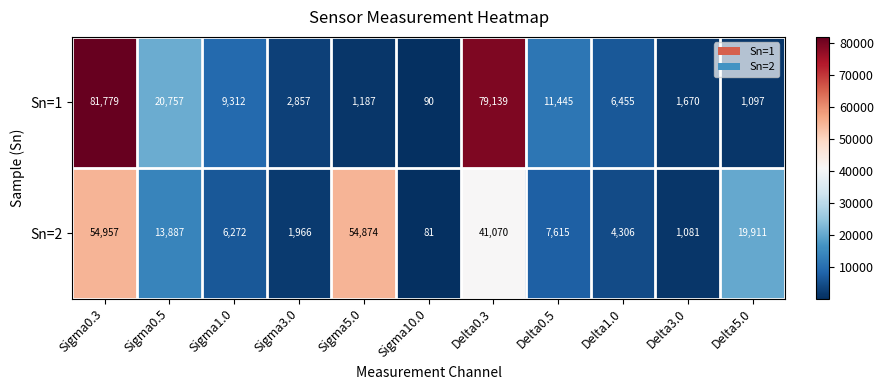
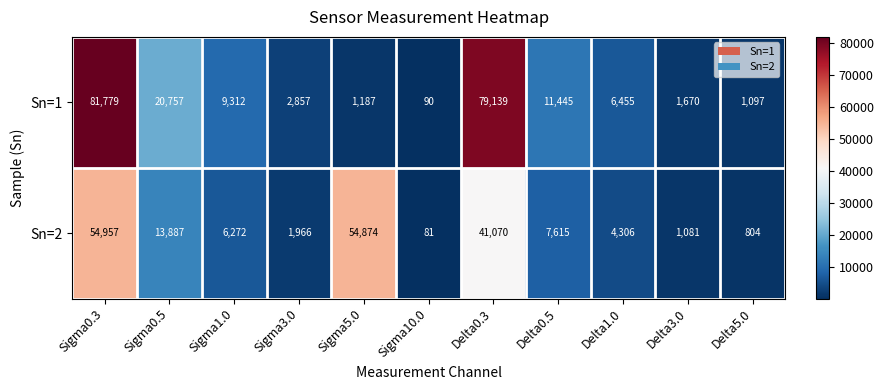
  {
    "Sn=1": {
      "Sigma0.3": "81,779",
      "Sigma0.5": "20,757",
      "Sigma1.0": "9,312",
      "Sigma3.0": "2,857",
      "Sigma5.0": "1,187",
      "Sigma10.0": "90",
      "Delta0.3": "79,139",
      "Delta0.5": "11,445",
      "Delta1.0": "6,455",
      "Delta3.0": "1,670",
      "Delta5.0": "1,097"
    },
    "Sn=2": {
      "Sigma0.3": "54,957",
      "Sigma0.5": "13,887",
      "Sigma1.0": "6,272",
      "Sigma3.0": "1,966",
      "Sigma5.0": "54,874",
      "Sigma10.0": "81",
      "Delta0.3": "41,070",
      "Delta0.5": "7,615",
      "Delta1.0": "4,306",
      "Delta3.0": "1,081",
-     "Delta5.0": "19,911"
+     "Delta5.0": "804"
    }
  }
